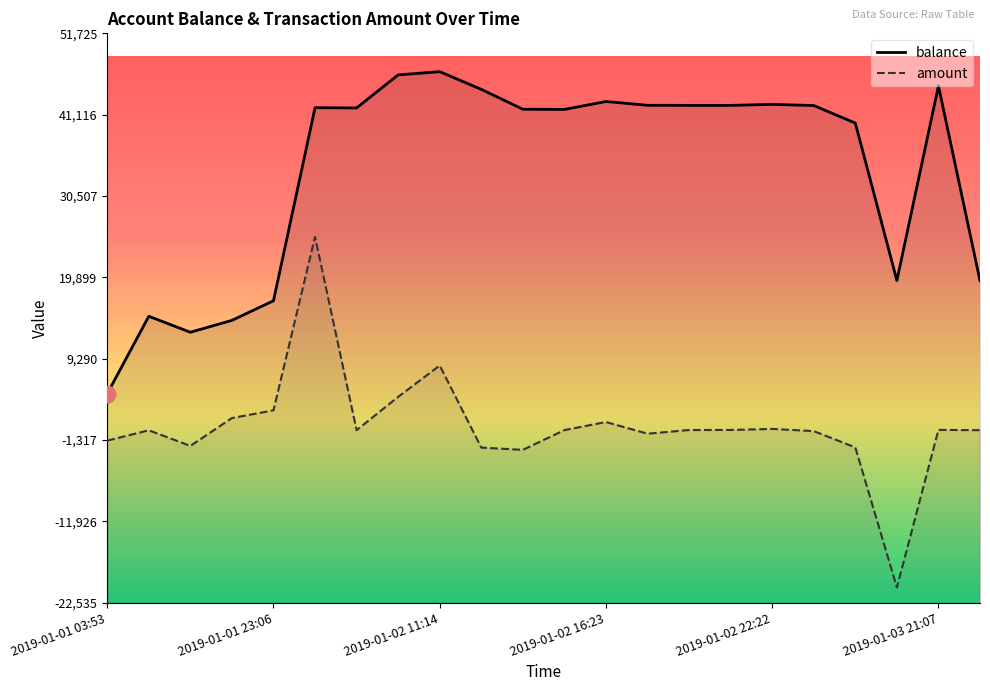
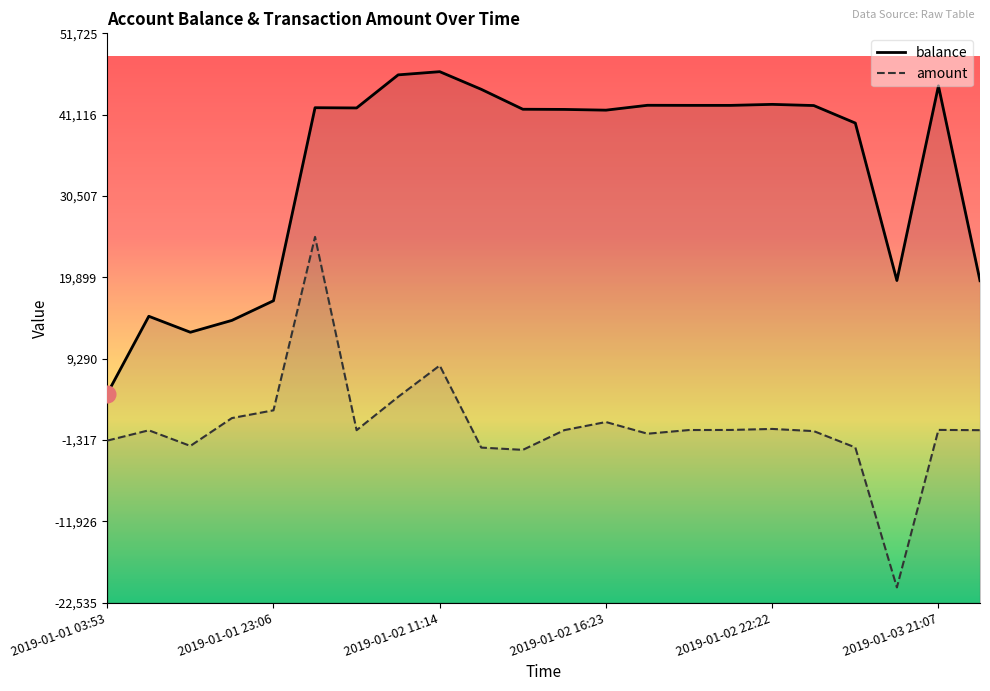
  {
    "balance": {
      "2019-01-01 23:06": "17,000",
      "2019-01-02 11:14": "47,000",
-     "2019-01-02 16:23": "43,000",
+     "2019-01-02 16:23": "42,000",
      "2019-01-02 22:22": "42,000"
    },
    "amount": {
      "2019-01-01 03:53": "-1,000"
    }
  }
